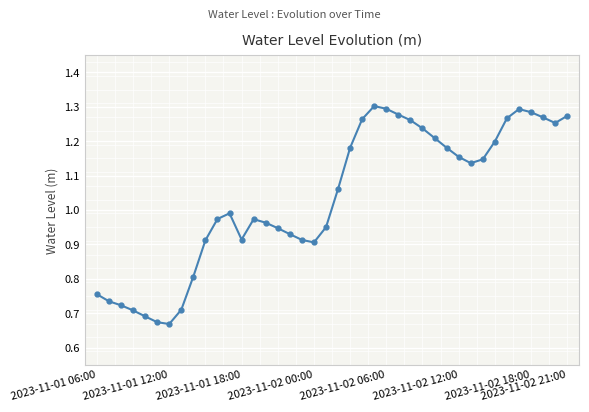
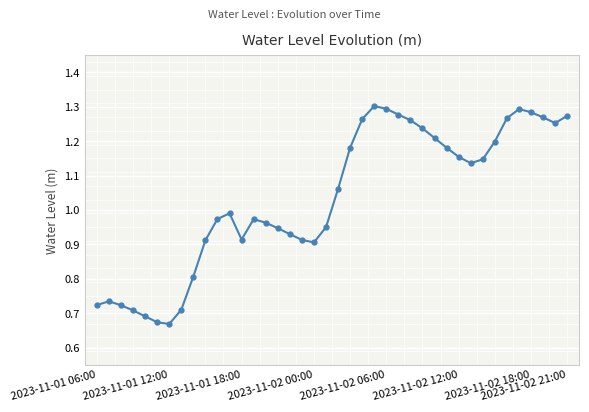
  {
-   "2023-11-01 06:00": 0.76,
+   "2023-11-01 06:00": 0.72,
    "2023-11-01 12:00": 0.67,
    "2023-11-01 18:00": 0.91,
    "2023-11-02 00:00": 0.91,
    "2023-11-02 06:00": 1.29,
    "2023-11-02 12:00": 1.15,
    "2023-11-02 18:00": 1.28,
    "2023-11-02 21:00": 1.27
  }
